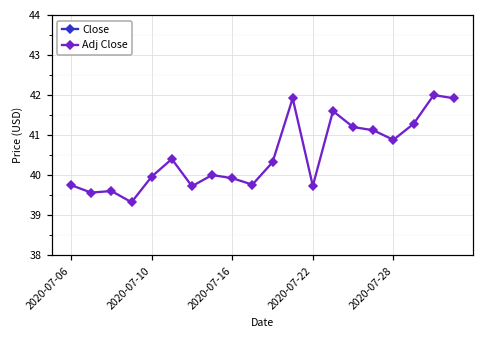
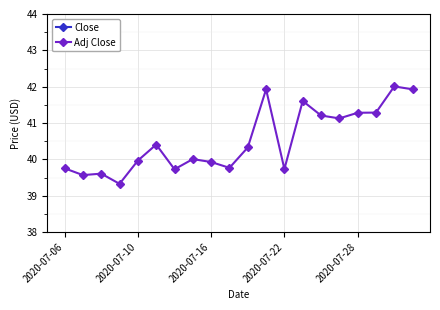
  {
    "Adj Close": {
      "2020-07-06": 39.8,
      "2020-07-10": 40.0,
      "2020-07-16": 39.9,
      "2020-07-22": 39.7,
-     "2020-07-28": 40.9
+     "2020-07-28": 41.3
    }
  }
